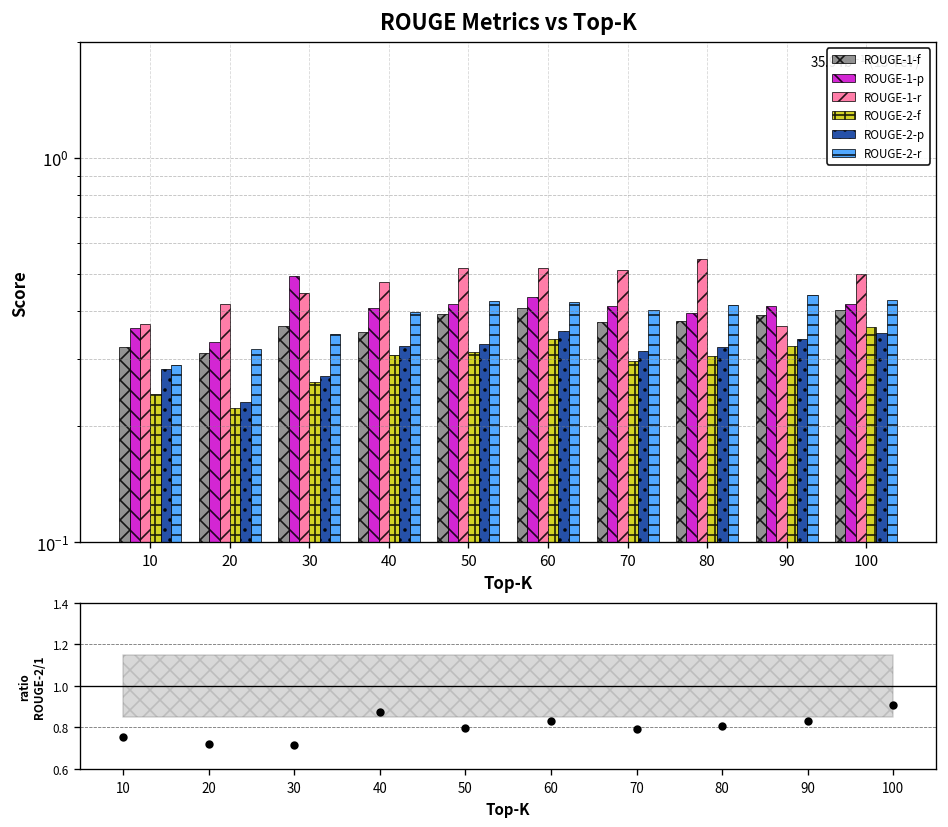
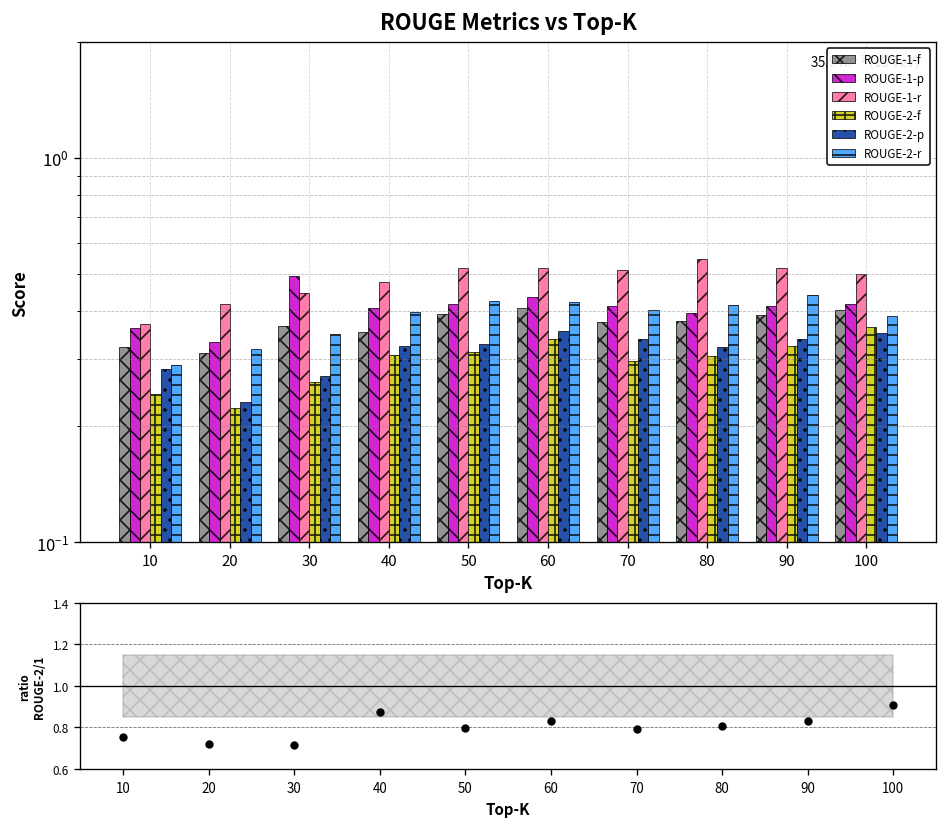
  {
    "ROUGE Metrics vs Top-K": {
      "ROUGE-1-f": {
        "10": 0.32,
        "20": 0.31,
        "30": 0.36,
        "40": 0.35,
        "50": 0.39,
        "60": 0.41,
        "70": 0.37,
        "80": 0.38,
        "90": 0.39,
        "100": 0.40
      },
      "ROUGE-1-p": {
        "10": 0.36,
        "20": 0.33,
        "30": 0.49,
        "40": 0.41,
        "50": 0.42,
        "60": 0.43,
        "70": 0.41,
        "80": 0.40,
        "90": 0.41,
        "100": 0.42
      },
      "ROUGE-1-r": {
        "10": 0.37,
        "20": 0.42,
        "30": 0.45,
        "40": 0.48,
        "50": 0.52,
        "60": 0.52,
        "70": 0.51,
        "80": 0.54,
-       "90": 0.37,
+       "90": 0.52,
        "100": 0.50
      },
      "ROUGE-2-f": {
        "10": 0.24,
        "20": 0.22,
        "30": 0.26,
        "40": 0.31,
        "50": 0.31,
        "60": 0.34,
        "70": 0.30,
        "80": 0.30,
        "90": 0.32,
        "100": 0.36
      },
      "ROUGE-2-p": {
        "10": 0.28,
        "20": 0.23,
        "30": 0.27,
        "40": 0.32,
        "50": 0.33,
        "60": 0.35,
-       "70": 0.32,
+       "70": 0.34,
        "80": 0.32,
        "90": 0.34,
        "100": 0.35
      },
      "ROUGE-2-r": {
        "10": 0.29,
        "20": 0.32,
        "30": 0.35,
        "40": 0.40,
        "50": 0.42,
        "60": 0.42,
        "70": 0.40,
        "80": 0.41,
        "90": 0.44,
-       "100": 0.43
+       "100": 0.39
      }
    }
  }
